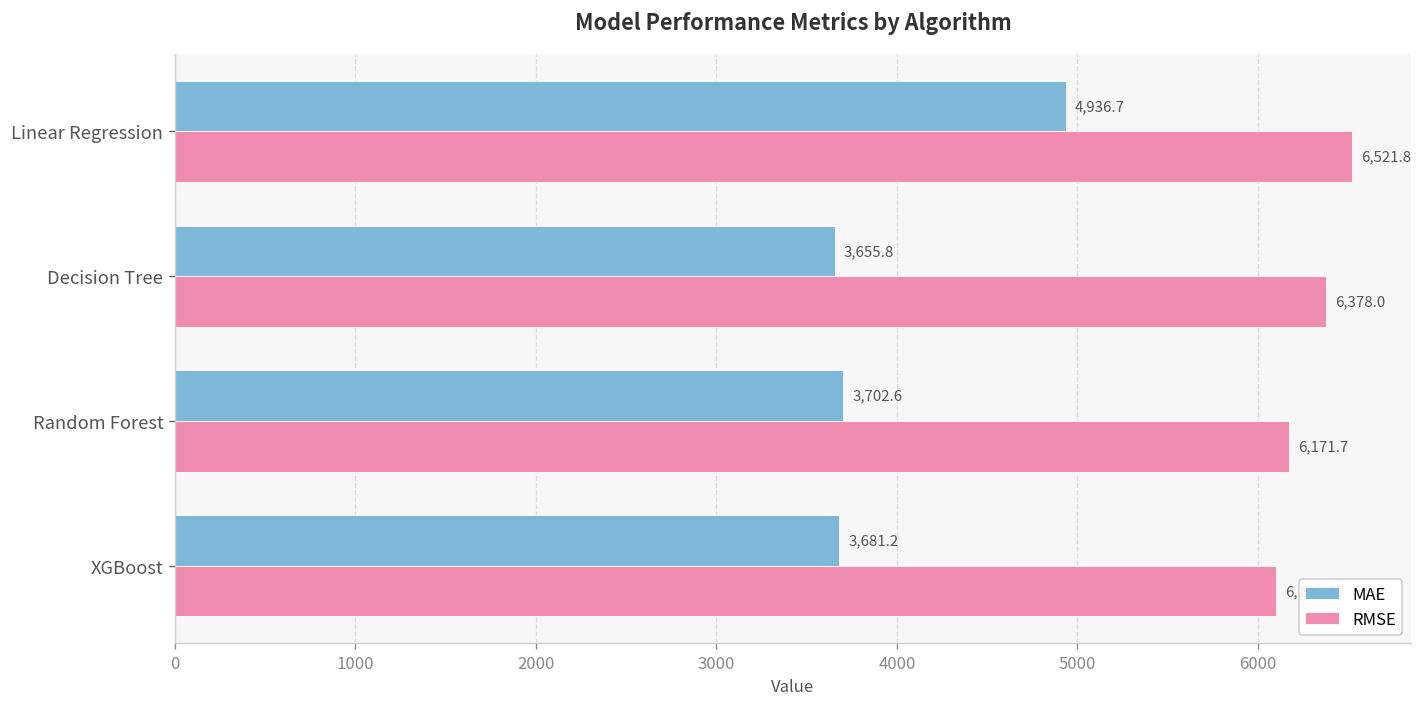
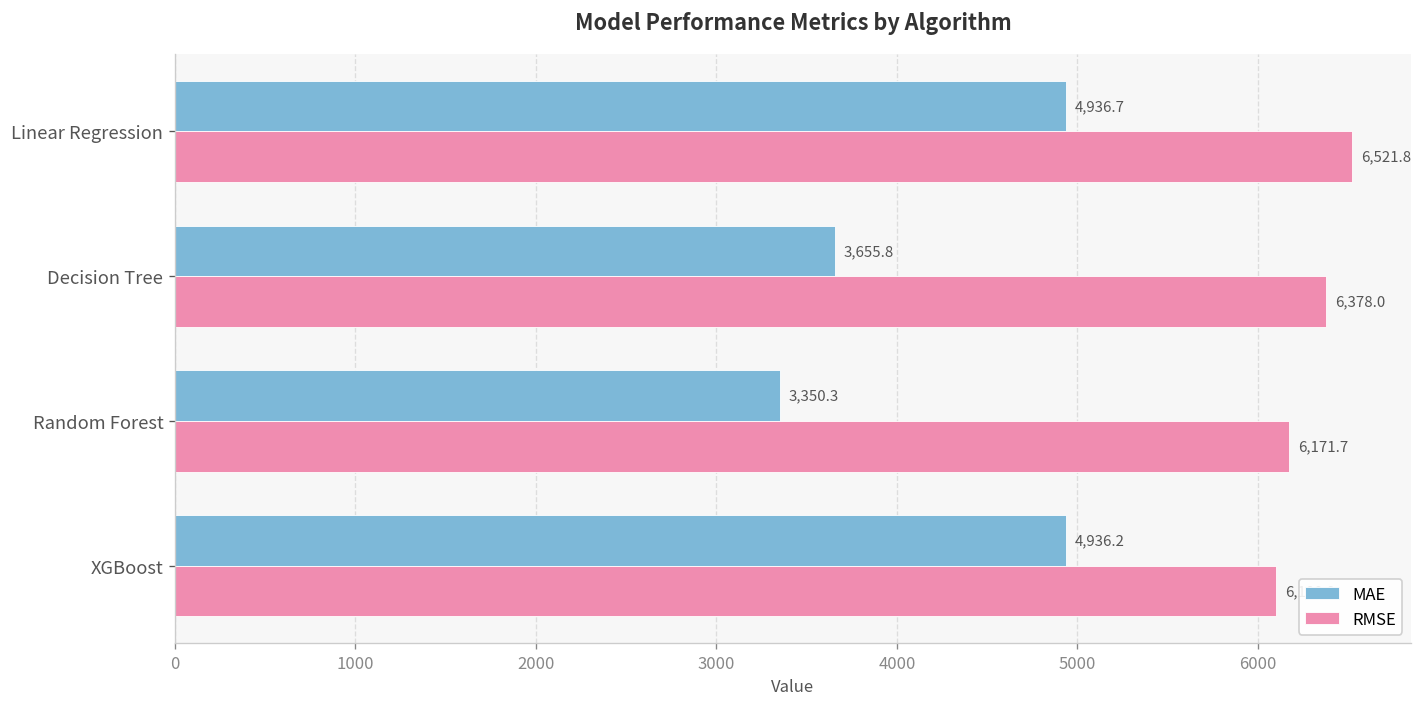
  {
    "MAE": {
      "Linear Regression": "4,936.7",
      "Decision Tree": "3,655.8",
-     "Random Forest": "3,702.6",
-     "XGBoost": "3,681.2"
+     "Random Forest": "3,350.3",
+     "XGBoost": "4,936.2"
    },
    "RMSE": {
      "Linear Regression": "6,521.8",
      "Decision Tree": "6,378.0",
      "Random Forest": "6,171.7"
    }
  }
